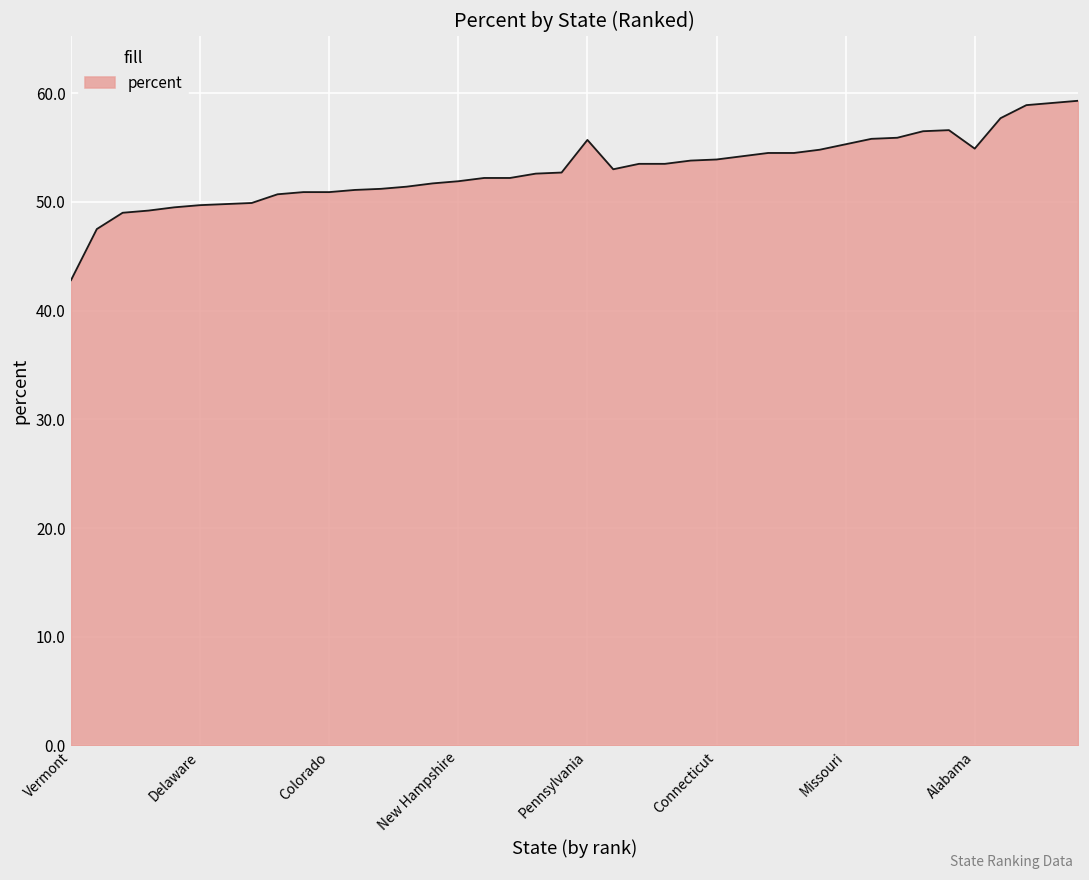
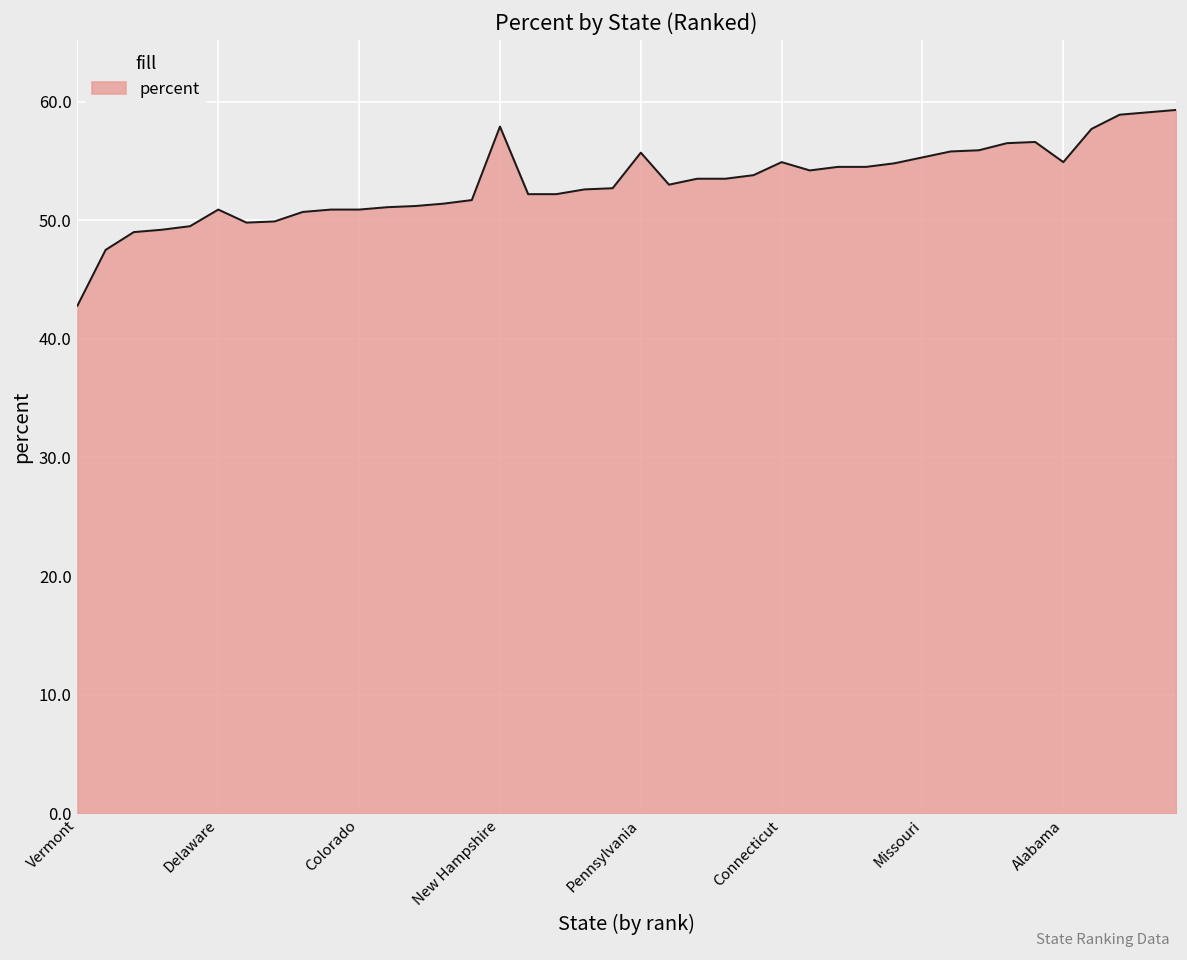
  {
    "Vermont": 43,
-   "Delaware": 50,
+   "Delaware": 51,
    "Colorado": 51,
-   "New Hampshire": 52,
+   "New Hampshire": 58,
    "Pennsylvania": 56,
-   "Connecticut": 54,
+   "Connecticut": 55,
    "Missouri": 55,
    "Alabama": 55
  }
